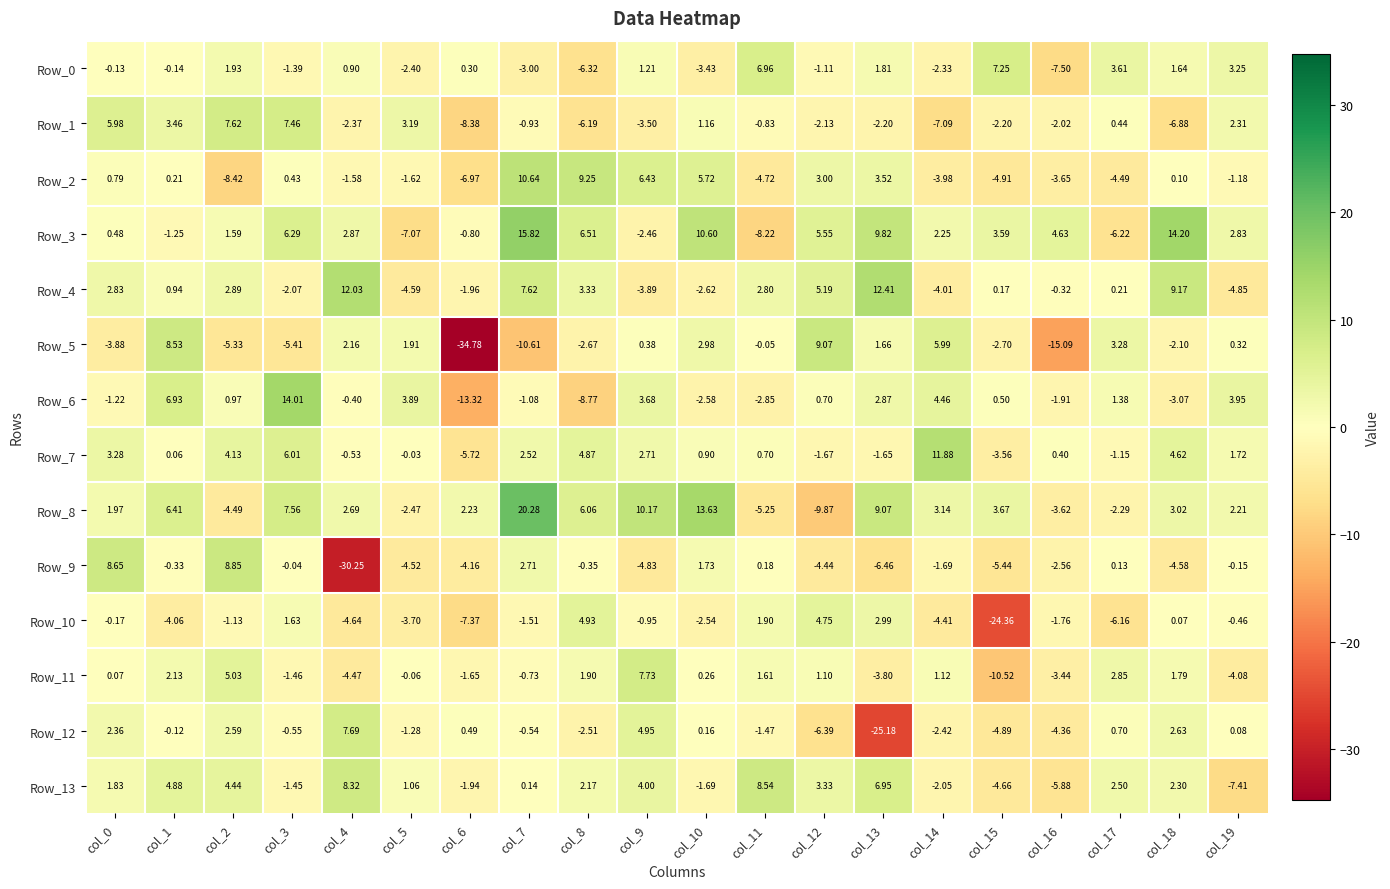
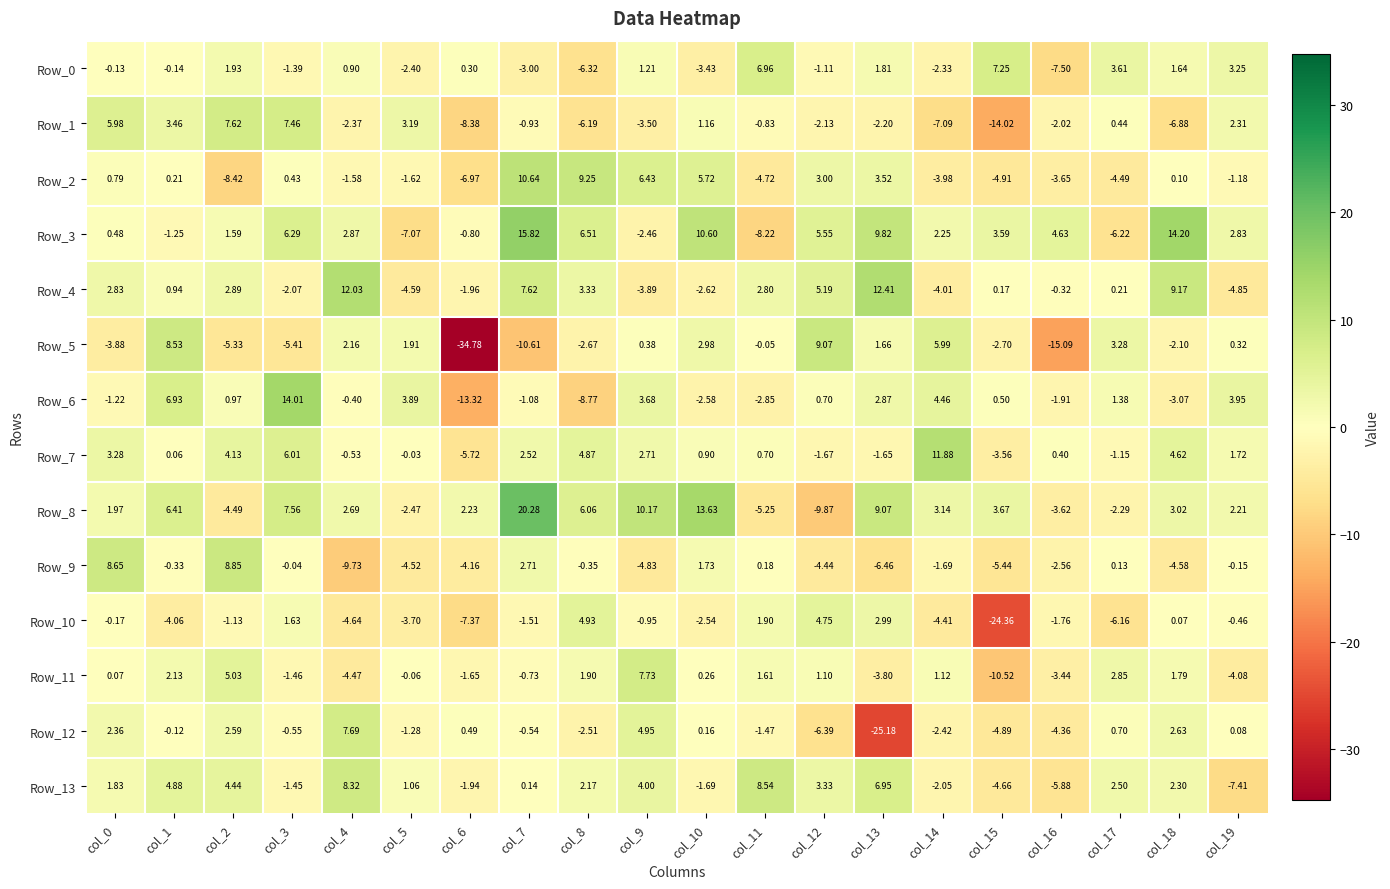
  {
    "Row_1": {
      "col_0": 5.98,
      "col_1": 3.46,
      "col_2": 7.62,
      "col_3": 7.46,
      "col_4": -2.37,
      "col_5": 3.19,
      "col_6": -8.38,
      "col_7": -0.93,
      "col_8": -6.19,
      "col_9": -3.50,
      "col_10": 1.16,
      "col_11": -0.83,
      "col_12": -2.13,
      "col_13": -2.20,
      "col_14": -7.09,
-     "col_15": -2.20,
+     "col_15": -14.02,
      "col_16": -2.02,
      "col_17": 0.44,
      "col_18": -6.88,
      "col_19": 2.31
    },
    "Row_9": {
      "col_0": 8.65,
      "col_1": -0.33,
      "col_2": 8.85,
      "col_3": -0.04,
-     "col_4": -30.25,
+     "col_4": -9.73,
      "col_5": -4.52,
      "col_6": -4.16,
      "col_7": 2.71,
      "col_8": -0.35,
      "col_9": -4.83,
      "col_10": 1.73,
      "col_11": 0.18,
      "col_12": -4.44,
      "col_13": -6.46,
      "col_14": -1.69,
      "col_15": -5.44,
      "col_16": -2.56,
      "col_17": 0.13,
      "col_18": -4.58,
      "col_19": -0.15
    }
  }
